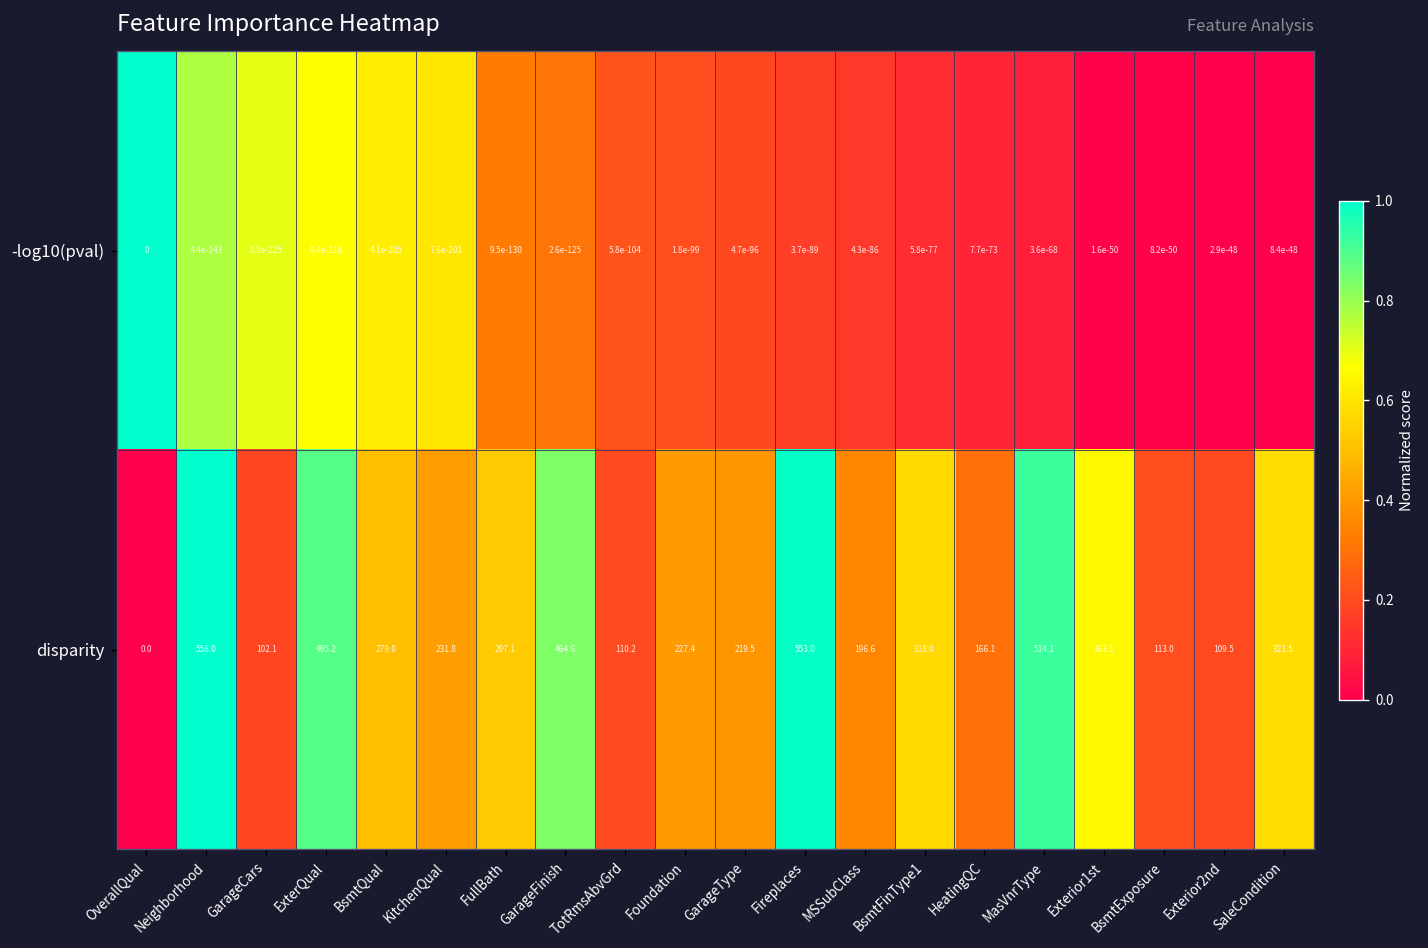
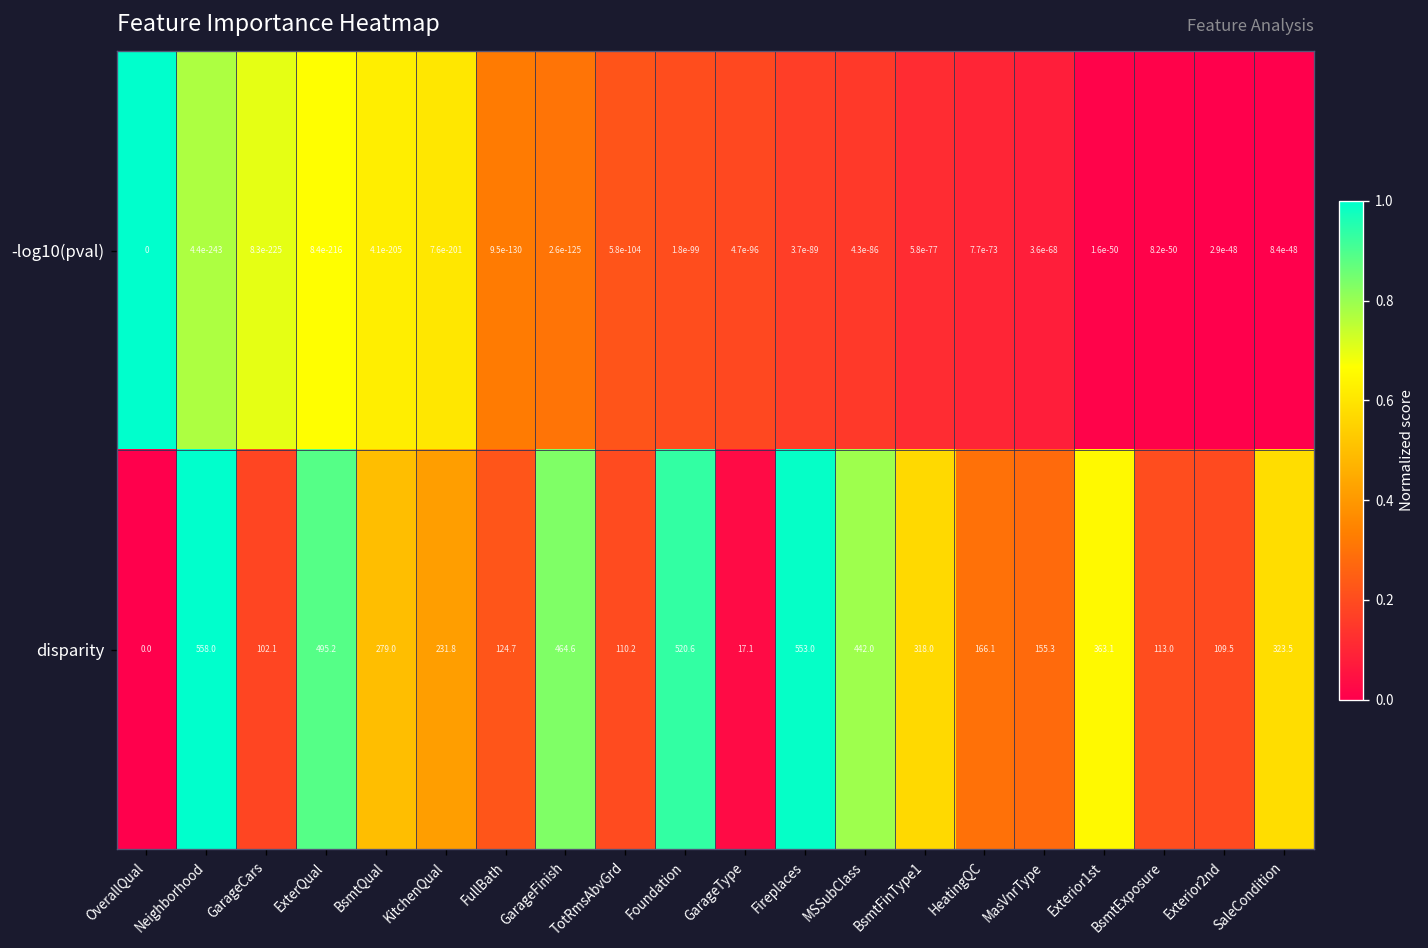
  {
    "-log10(pval)": {
      "OverallQual": "0",
      "Neighborhood": "4.4e-243",
      "GarageCars": "8.3e-225",
      "ExterQual": "8.4e-216",
      "BsmtQual": "4.1e-205",
      "KitchenQual": "7.6e-201",
      "FullBath": "9.5e-130",
      "GarageFinish": "2.6e-125",
      "TotRmsAbvGrd": "5.8e-104",
      "Foundation": "1.8e-99",
      "GarageType": "4.7e-96",
      "Fireplaces": "3.7e-89",
      "MSSubClass": "4.3e-86",
      "BsmtFinType1": "5.8e-77",
      "HeatingQC": "7.7e-73",
      "MasVnrType": "3.6e-68",
      "Exterior1st": "1.6e-50",
      "BsmtExposure": "8.2e-50",
      "Exterior2nd": "2.9e-48",
      "SaleCondition": "8.4e-48"
    },
    "disparity": {
      "OverallQual": "0.0",
      "Neighborhood": "558.0",
      "GarageCars": "102.1",
      "ExterQual": "495.2",
      "BsmtQual": "279.0",
      "KitchenQual": "231.8",
-     "FullBath": "297.1",
+     "FullBath": "124.7",
      "GarageFinish": "464.6",
      "TotRmsAbvGrd": "110.2",
-     "Foundation": "227.4",
-     "GarageType": "219.5",
+     "Foundation": "520.6",
+     "GarageType": "17.1",
      "Fireplaces": "553.0",
-     "MSSubClass": "196.6",
+     "MSSubClass": "442.0",
      "BsmtFinType1": "318.0",
      "HeatingQC": "166.1",
-     "MasVnrType": "514.1",
+     "MasVnrType": "155.3",
      "Exterior1st": "363.1",
      "BsmtExposure": "113.0",
      "Exterior2nd": "109.5",
      "SaleCondition": "323.5"
    }
  }
